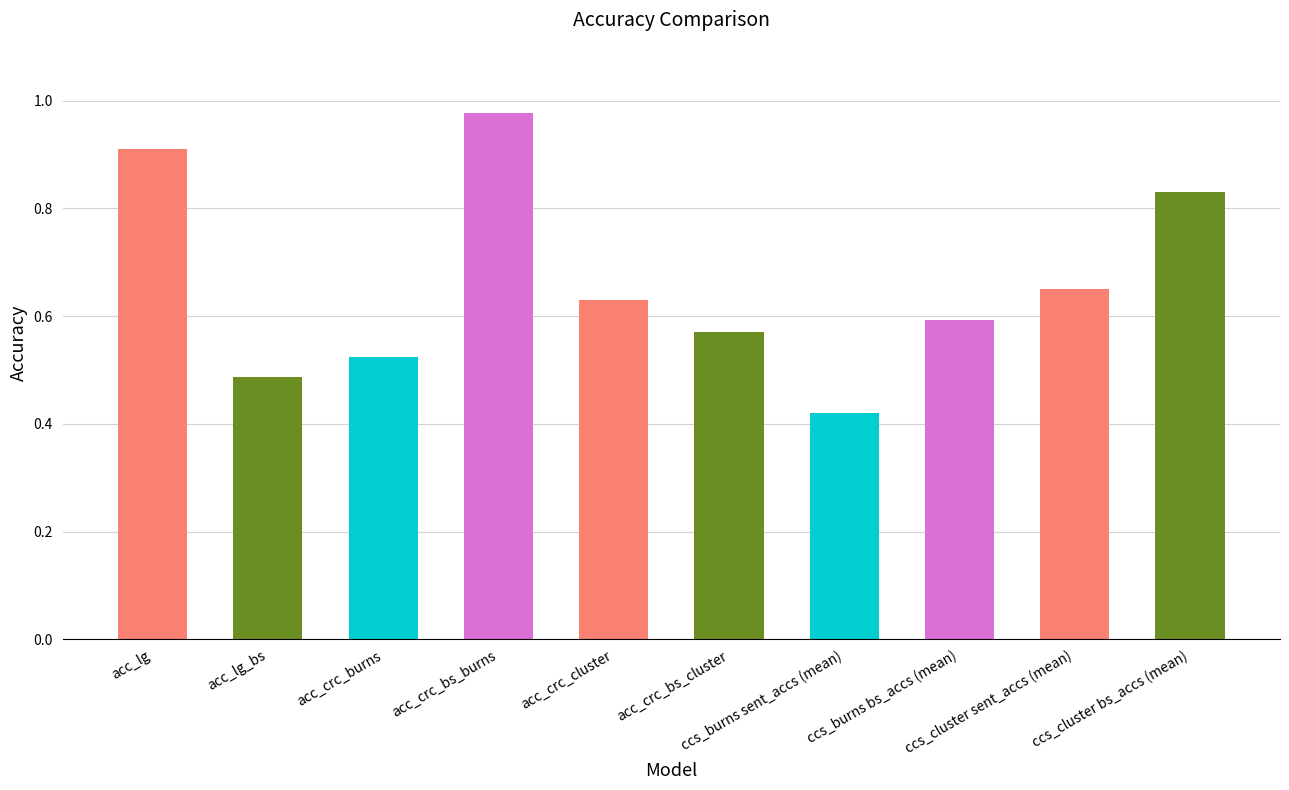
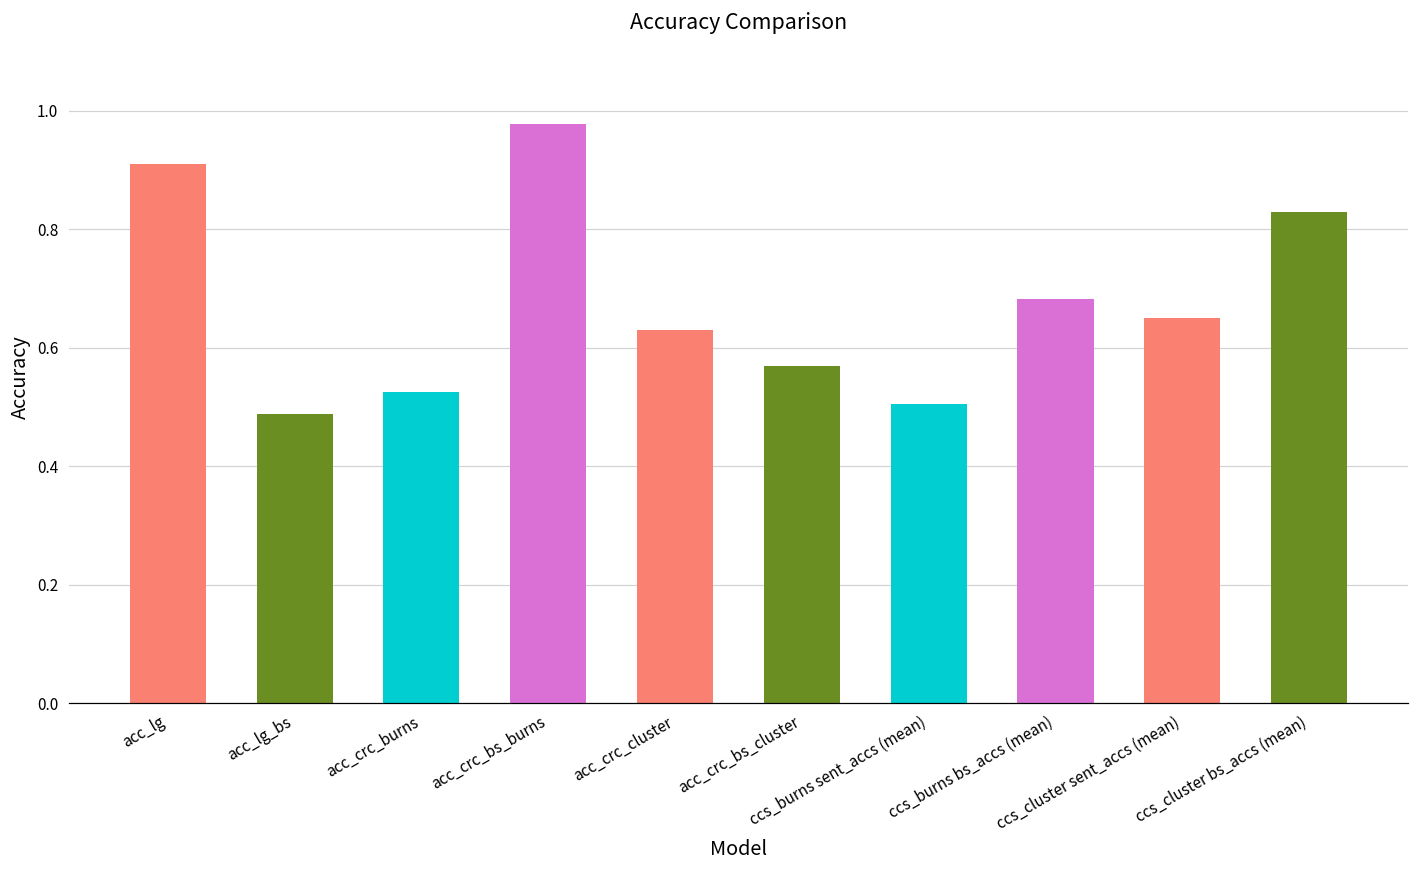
  {
    "acc_lg": 0.91,
    "acc_lg_bs": 0.49,
    "acc_crc_burns": 0.53,
    "acc_crc_bs_burns": 0.98,
    "acc_crc_cluster": 0.63,
    "acc_crc_bs_cluster": 0.57,
-   "ccs_burns sent_accs (mean)": 0.42,
-   "ccs_burns bs_accs (mean)": 0.59,
+   "ccs_burns sent_accs (mean)": 0.51,
+   "ccs_burns bs_accs (mean)": 0.68,
    "ccs_cluster sent_accs (mean)": 0.65,
    "ccs_cluster bs_accs (mean)": 0.83
  }
